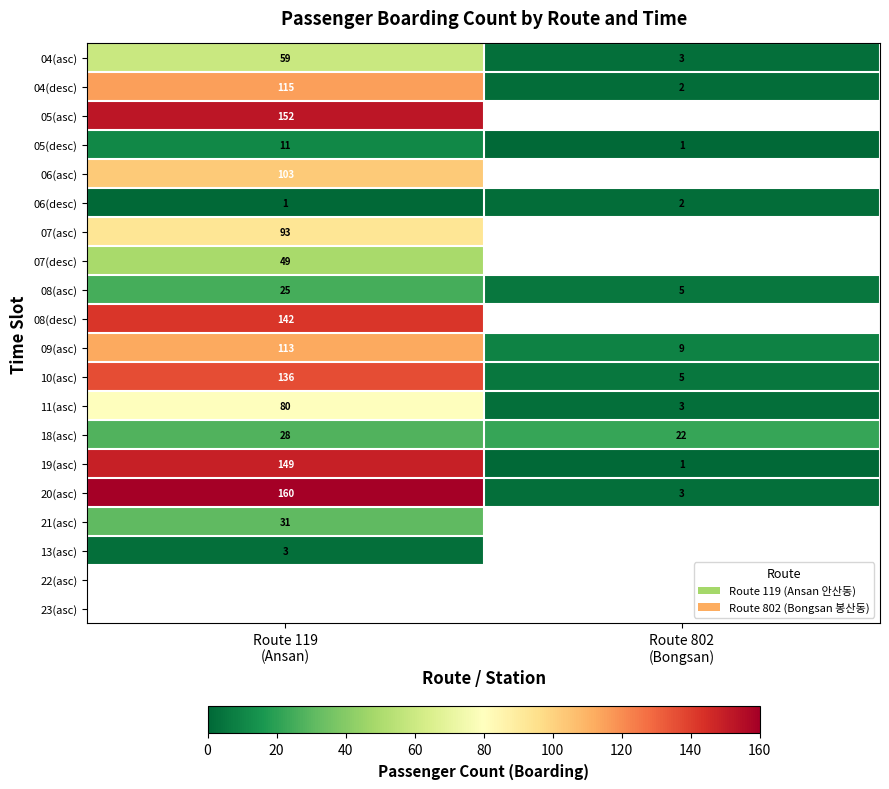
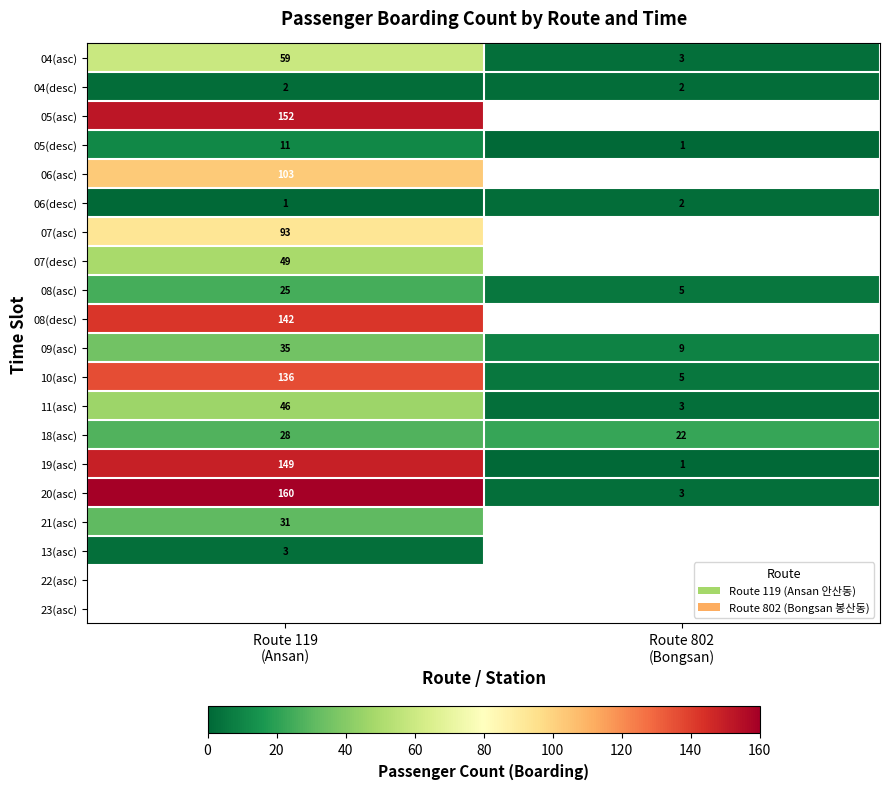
  {
    "04(asc)": {
      "Route 119 (Ansan)": 59,
      "Route 802 (Bongsan)": 3
    },
    "04(desc)": {
-     "Route 119 (Ansan)": 115,
+     "Route 119 (Ansan)": 2,
      "Route 802 (Bongsan)": 2
    },
    "05(asc)": {
      "Route 119 (Ansan)": 152
    },
    "05(desc)": {
      "Route 119 (Ansan)": 11,
      "Route 802 (Bongsan)": 1
    },
    "06(asc)": {
      "Route 119 (Ansan)": 103
    },
    "06(desc)": {
      "Route 119 (Ansan)": 1,
      "Route 802 (Bongsan)": 2
    },
    "07(asc)": {
      "Route 119 (Ansan)": 93
    },
    "07(desc)": {
      "Route 119 (Ansan)": 49
    },
    "08(asc)": {
      "Route 119 (Ansan)": 25,
      "Route 802 (Bongsan)": 5
    },
    "08(desc)": {
      "Route 119 (Ansan)": 142
    },
    "09(asc)": {
-     "Route 119 (Ansan)": 113,
+     "Route 119 (Ansan)": 35,
      "Route 802 (Bongsan)": 9
    },
    "10(asc)": {
      "Route 119 (Ansan)": 136,
      "Route 802 (Bongsan)": 5
    },
    "11(asc)": {
-     "Route 119 (Ansan)": 80,
+     "Route 119 (Ansan)": 46,
      "Route 802 (Bongsan)": 3
    },
    "18(asc)": {
      "Route 119 (Ansan)": 28,
      "Route 802 (Bongsan)": 22
    },
    "19(asc)": {
      "Route 119 (Ansan)": 149,
      "Route 802 (Bongsan)": 1
    },
    "20(asc)": {
      "Route 119 (Ansan)": 160,
      "Route 802 (Bongsan)": 3
    },
    "21(asc)": {
      "Route 119 (Ansan)": 31
    },
    "13(asc)": {
      "Route 119 (Ansan)": 3
    }
  }
